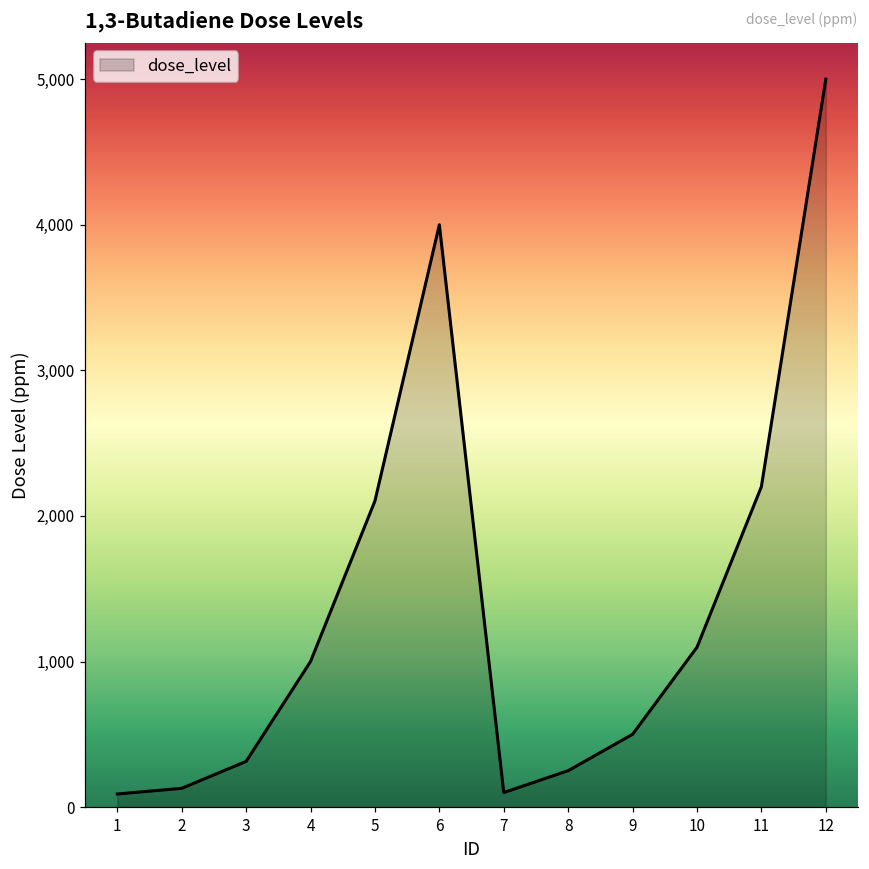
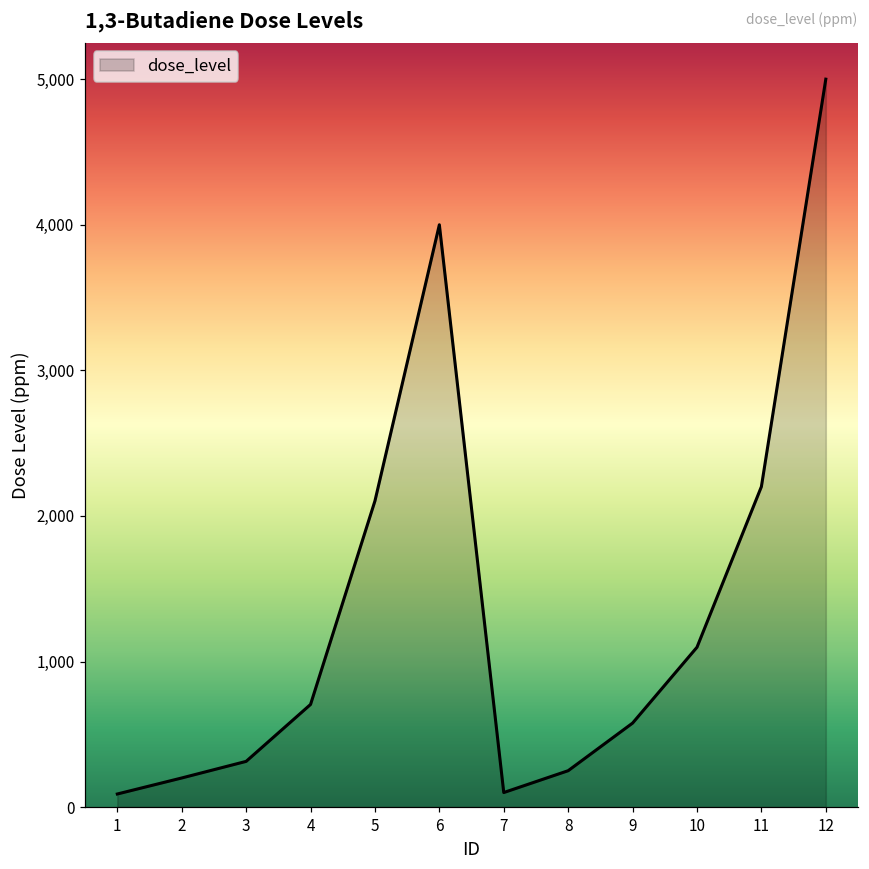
  {
    "1": "90",
-   "2": "130",
+   "2": "200",
    "3": "310",
-   "4": "1,000",
+   "4": "710",
    "5": "2,100",
    "6": "4,000",
    "7": "100",
    "8": "250",
-   "9": "500",
+   "9": "580",
    "10": "1,100",
    "11": "2,200",
    "12": "5,000"
  }
